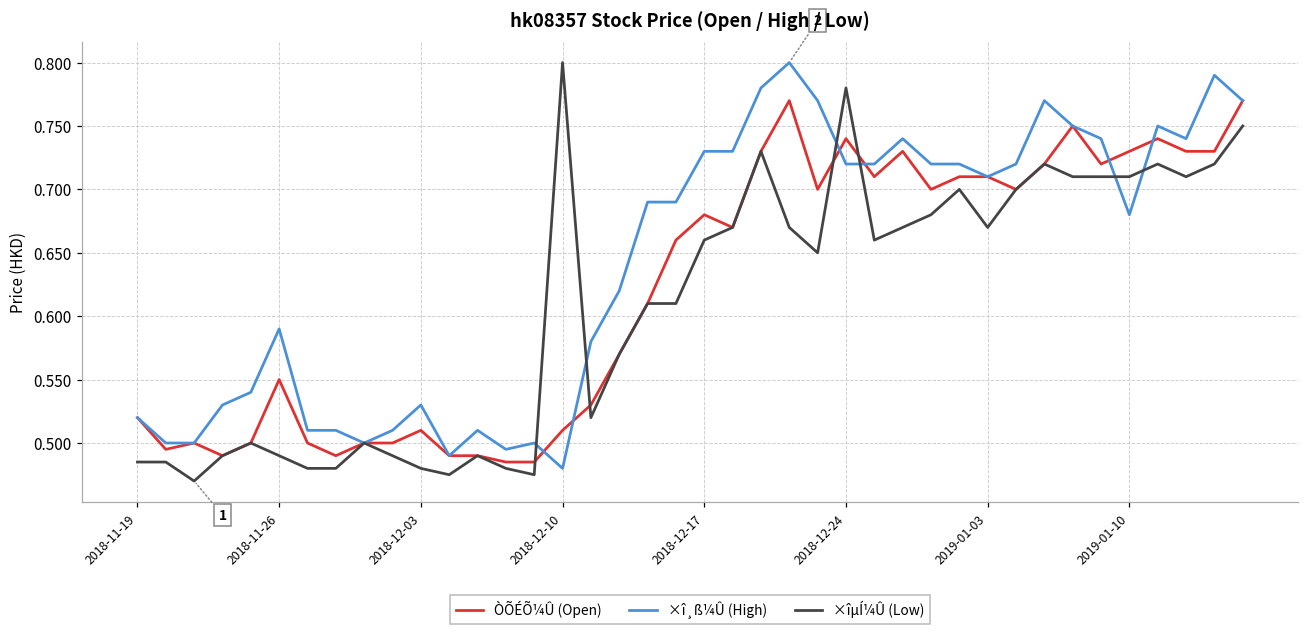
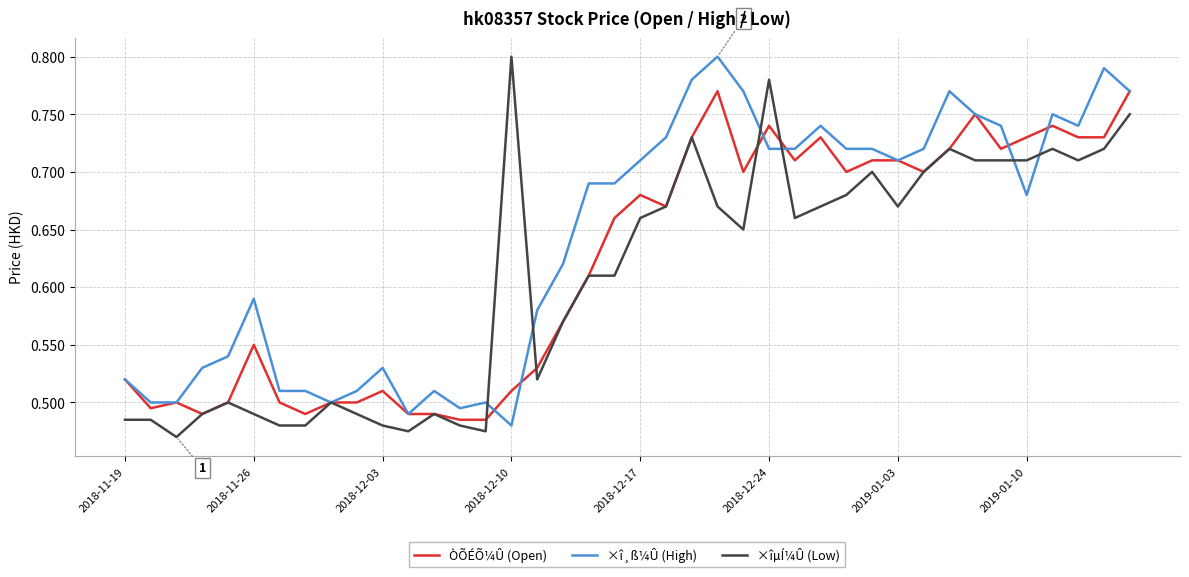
  {
    "ÒÕÉÕ¼Û (Open)": {
      "2018-11-26": 0.55,
      "2018-12-03": 0.51,
      "2018-12-10": 0.51,
      "2018-12-17": 0.68,
      "2018-12-24": 0.74,
      "2019-01-10": 0.73
    },
    "×î¸ß¼Û (High)": {
      "2018-11-26": 0.59,
      "2018-12-03": 0.53,
      "2018-12-10": 0.48,
-     "2018-12-17": 0.73,
+     "2018-12-17": 0.71,
      "2018-12-24": 0.72,
      "2019-01-10": 0.68
    },
    "×îµÍ¼Û (Low)": {
      "2018-11-19": 0.485,
      "2018-11-26": 0.49,
      "2018-12-03": 0.48,
      "2018-12-10": 0.80,
      "2018-12-17": 0.66,
      "2018-12-24": 0.78,
      "2019-01-03": 0.67,
      "2019-01-10": 0.71
    }
  }
